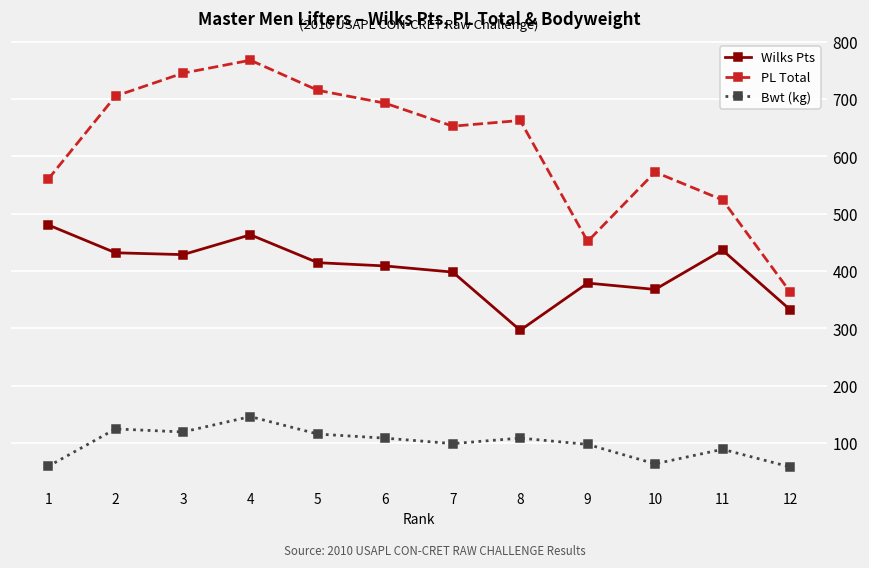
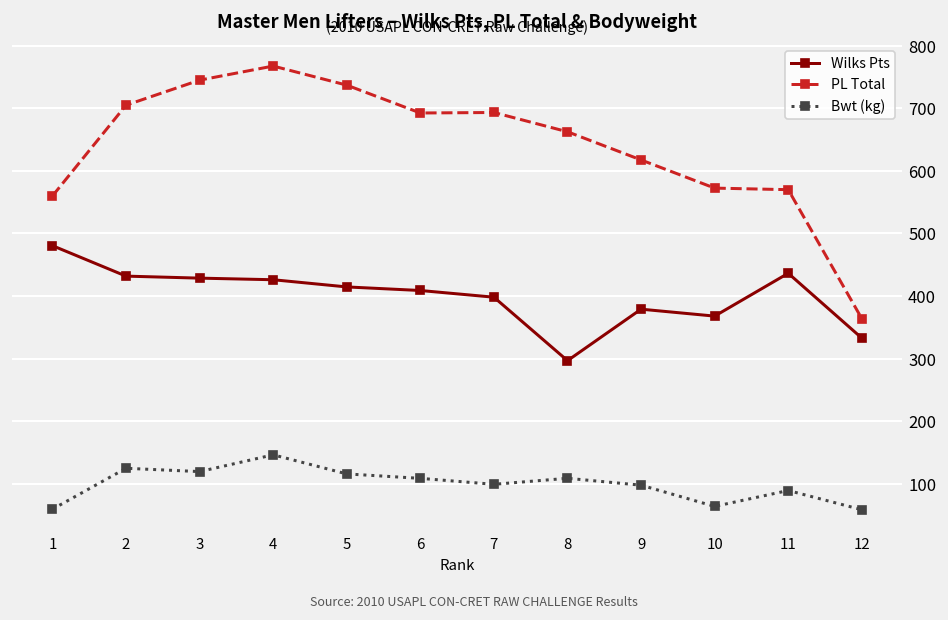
  {
    "Wilks Pts": {
      "1": 480,
      "2": 430,
      "3": 430,
-     "4": 460,
+     "4": 430,
      "5": 410,
      "6": 410,
      "7": 400,
      "8": 300,
      "9": 380,
      "10": 370,
      "11": 440,
      "12": 330
    },
    "PL Total": {
      "1": 560,
      "2": 710,
      "3": 750,
      "4": 770,
-     "5": 720,
+     "5": 740,
      "6": 690,
-     "7": 650,
+     "7": 690,
      "8": 660,
-     "9": 450,
+     "9": 620,
      "10": 570,
-     "11": 520,
+     "11": 570,
      "12": 360
    },
    "Bwt (kg)": {
      "1": 60,
      "2": 120,
      "3": 120,
      "4": 150,
      "5": 120,
      "6": 110,
      "7": 100,
      "8": 110,
      "9": 100,
      "10": 60,
      "11": 90,
      "12": 60
    }
  }
